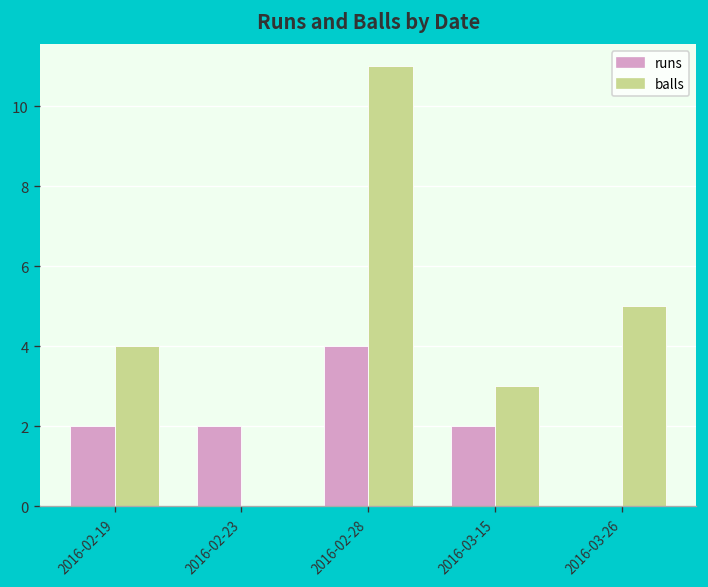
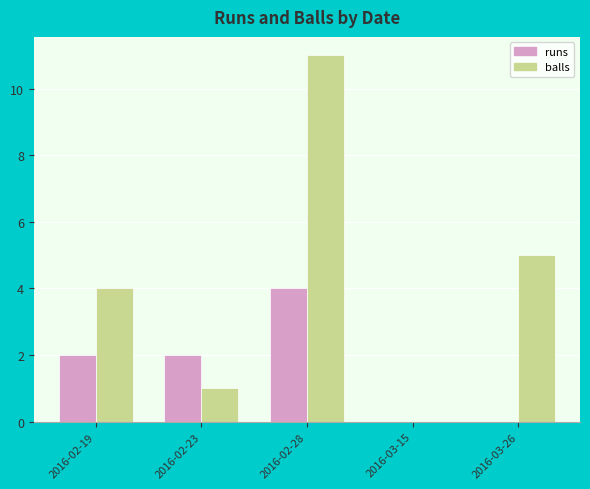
  {
    "runs": {
      "2016-02-19": 2,
      "2016-02-23": 2,
      "2016-02-28": 4,
-     "2016-03-15": 2,
+     "2016-03-15": 0,
      "2016-03-26": 0
    },
    "balls": {
      "2016-02-19": 4,
-     "2016-02-23": 0,
+     "2016-02-23": 1,
      "2016-02-28": 11,
-     "2016-03-15": 3,
+     "2016-03-15": 0,
      "2016-03-26": 5
    }
  }
